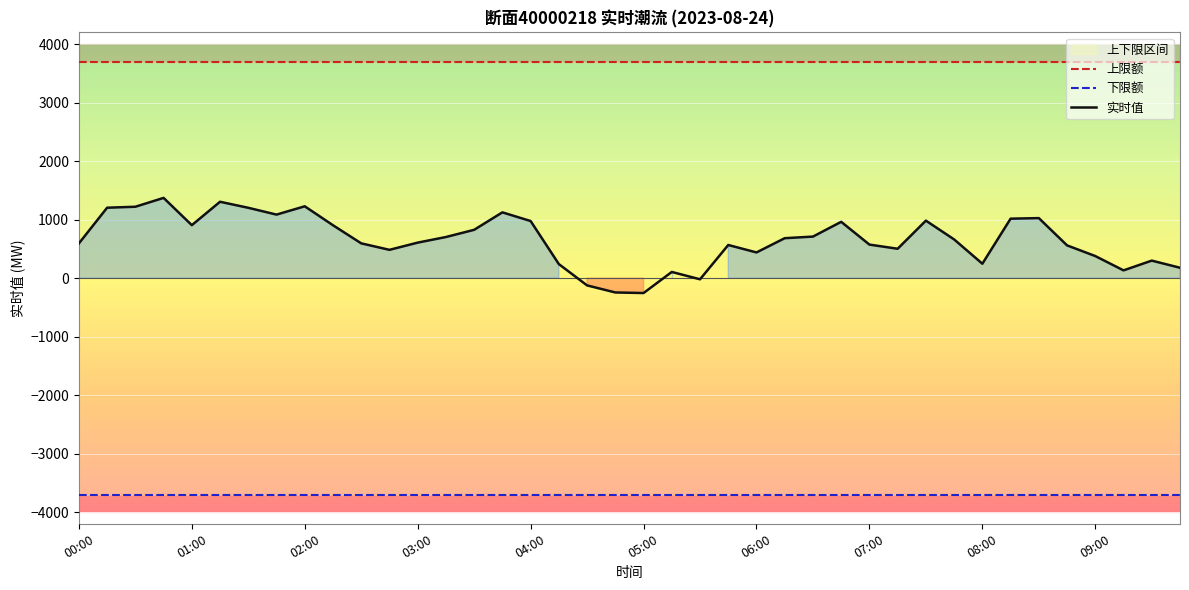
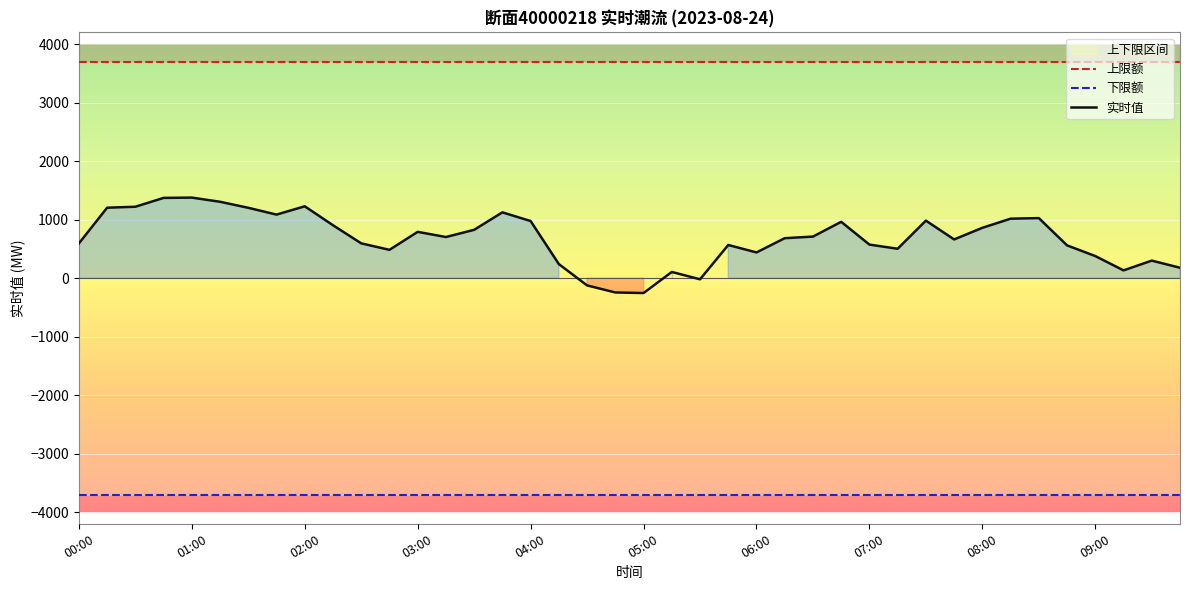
  {
    "下限额": {
      "00:00": -3700,
      "01:00": -3700,
      "02:00": -3700,
      "03:00": -3700,
      "04:00": -3700,
      "05:00": -3700,
      "06:00": -3700,
      "07:00": -3700,
      "08:00": -3700,
      "09:00": -3700
    },
    "实时值": {
      "00:00": 600,
-     "01:00": 900,
+     "01:00": 1400,
      "02:00": 1200,
-     "03:00": 600,
+     "03:00": 800,
      "04:00": 1000,
      "05:00": -300,
      "06:00": 400,
      "07:00": 600,
-     "08:00": 200,
+     "08:00": 900,
      "09:00": 400
    }
  }
